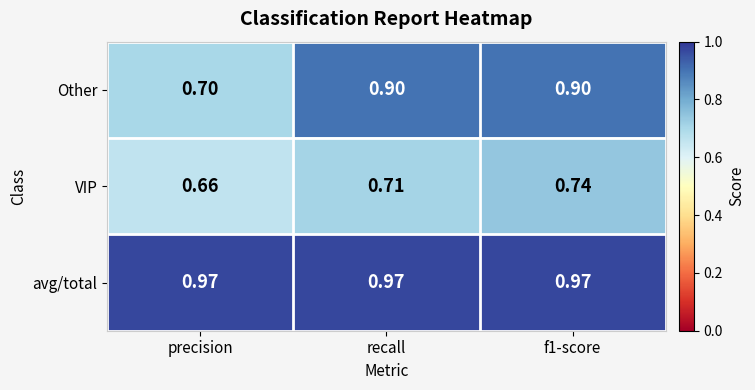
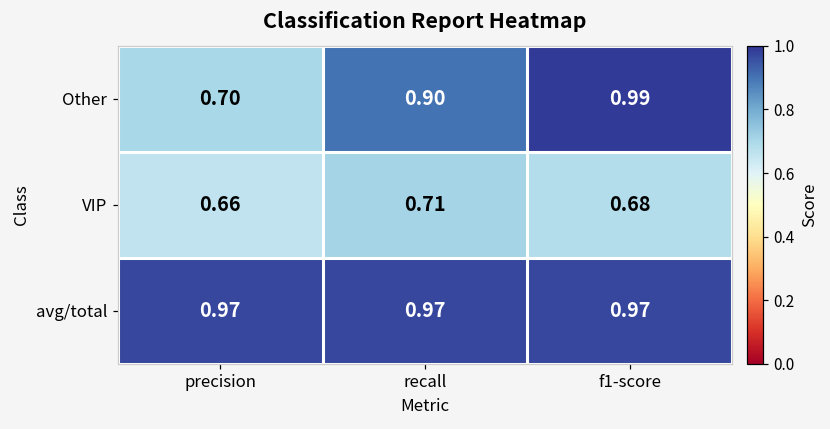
  {
    "Other": {
      "precision": 0.70,
      "recall": 0.90,
-     "f1-score": 0.90
+     "f1-score": 0.99
    },
    "VIP": {
      "precision": 0.66,
      "recall": 0.71,
-     "f1-score": 0.74
+     "f1-score": 0.68
    },
    "avg/total": {
      "precision": 0.97,
      "recall": 0.97,
      "f1-score": 0.97
    }
  }
